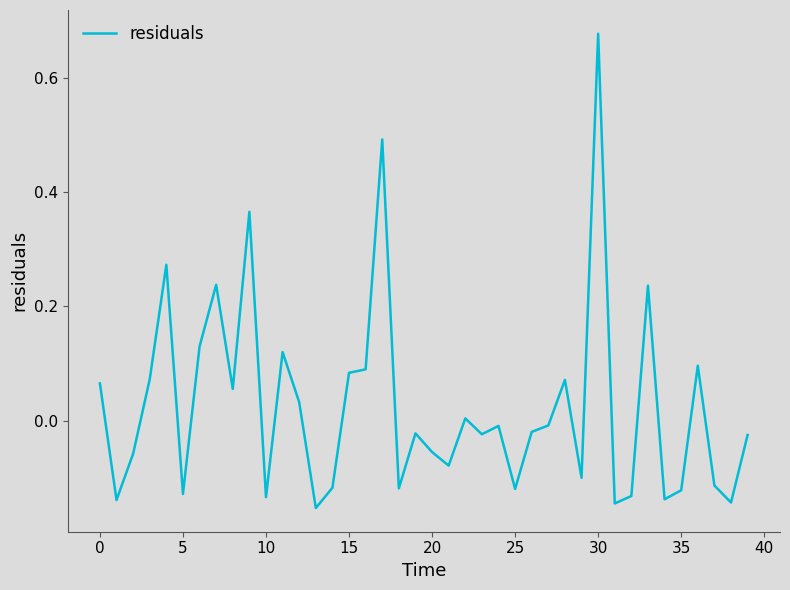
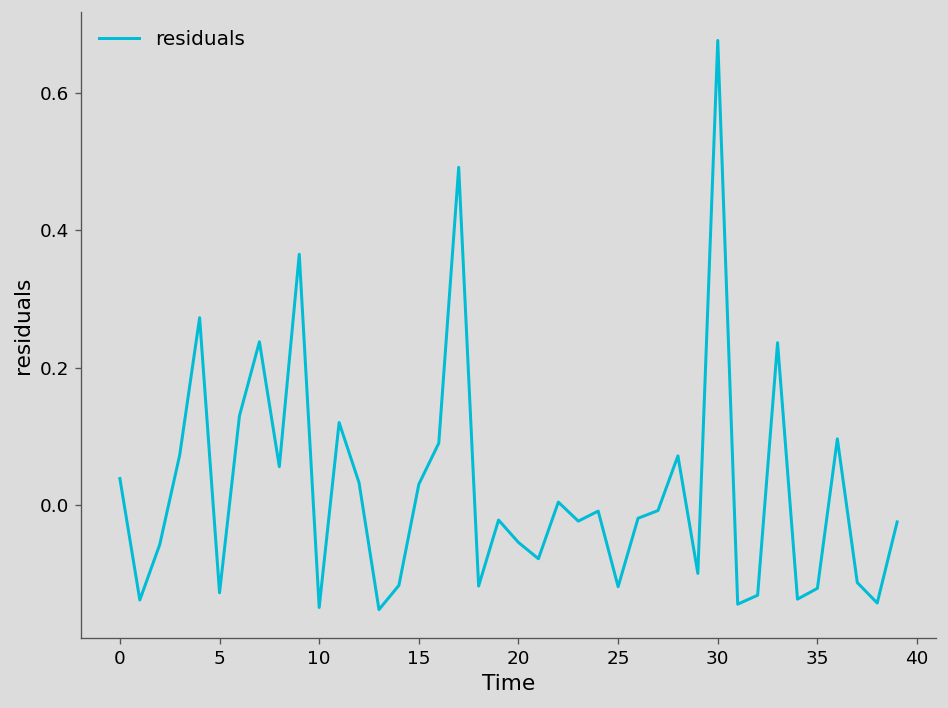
  {
-   "0": 0.07,
+   "0": 0.04,
    "5": -0.13,
-   "10": -0.13,
-   "15": 0.08,
+   "10": -0.15,
+   "15": 0.03,
    "20": -0.05,
    "25": -0.12,
    "30": 0.68,
    "35": -0.12
  }
